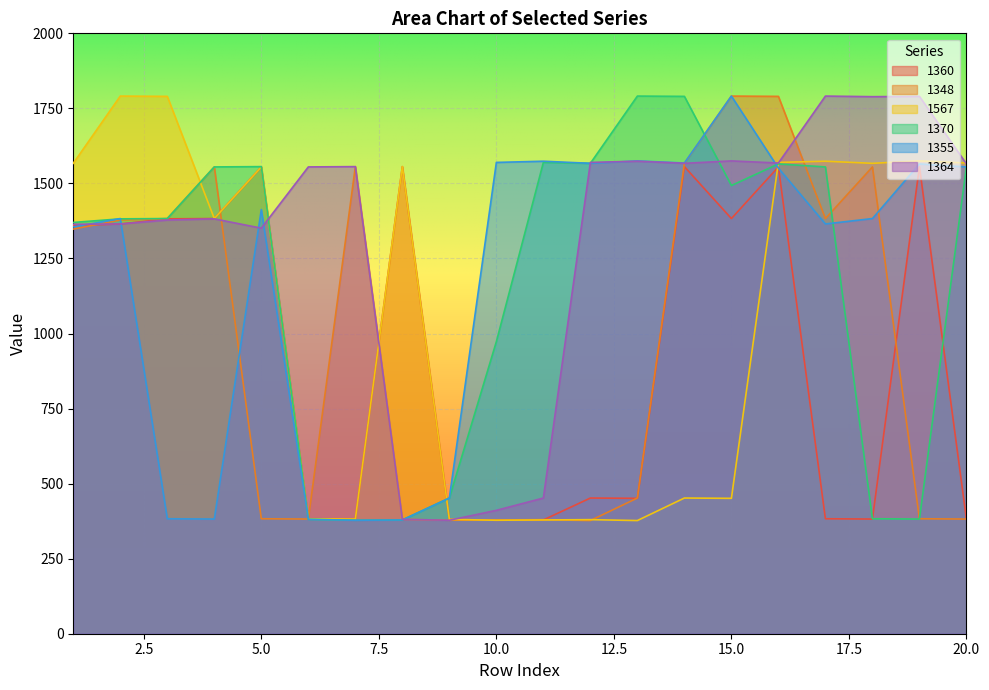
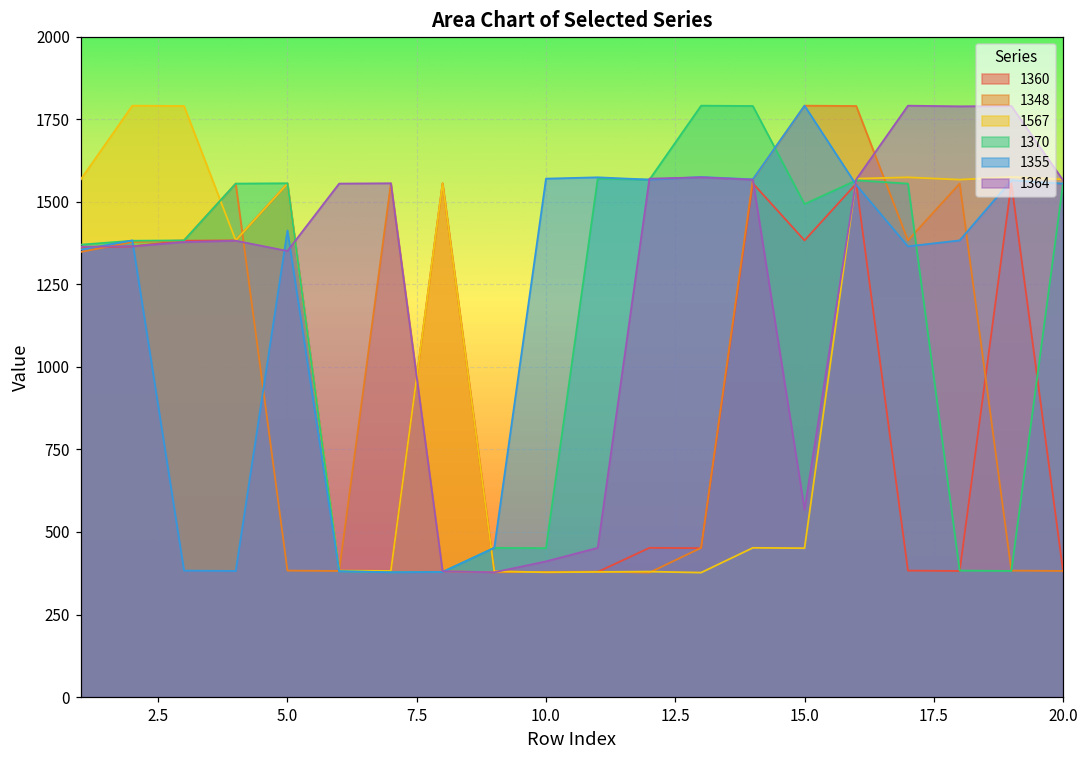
  {
    "1370": {
-     "10.0": 970,
+     "10.0": 450,
      "15.0": 1490
    },
    "1355": {
      "5.0": 1410,
      "10.0": 1570
    },
    "1364": {
      "5.0": 1350,
      "10.0": 410,
-     "15.0": 1580
+     "15.0": 570
    }
  }
